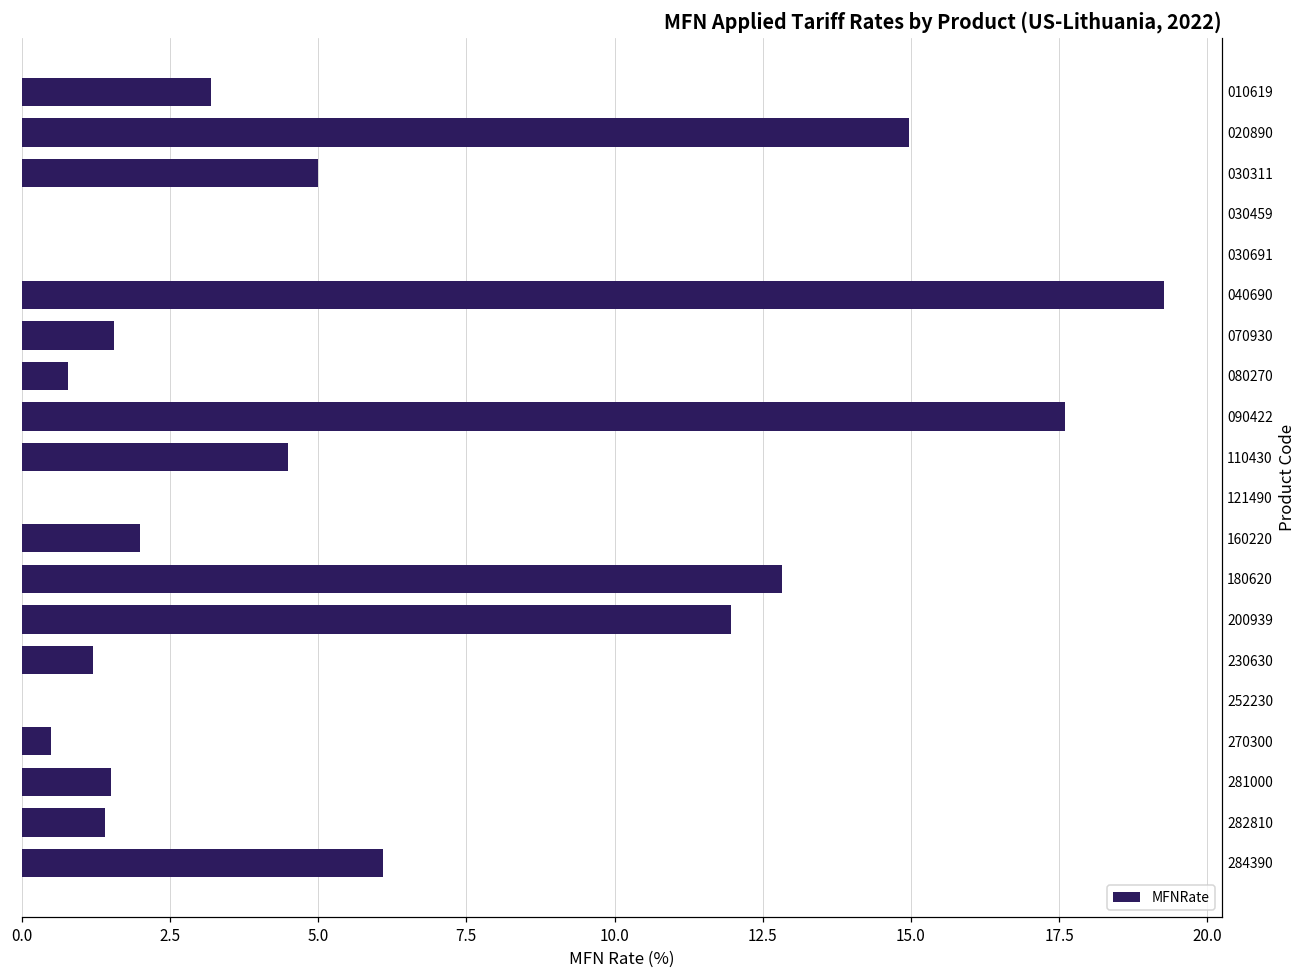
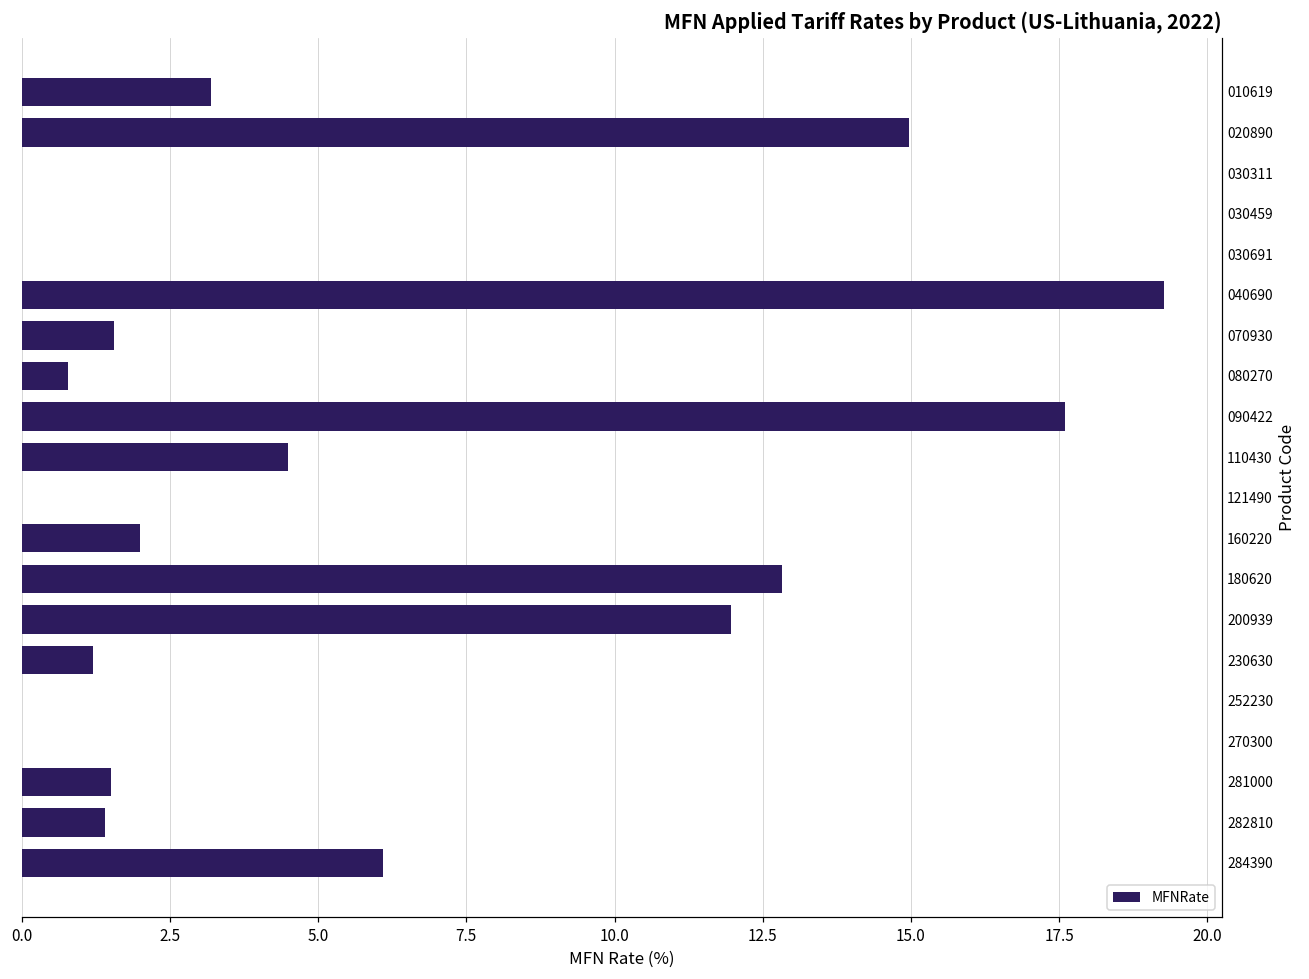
  {
    "010619": 3.2,
    "020890": 15.0,
-   "030311": 5,
+   "030311": 0,
    "030459": 0.0,
    "030691": 0.0,
    "040690": 19.3,
    "070930": 1.6,
    "080270": 0.8,
    "090422": 17.6,
    "110430": 4.5,
    "121490": 0.0,
    "160220": 2.0,
    "180620": 12.8,
    "200939": 12.0,
    "230630": 1.2,
    "252230": 0.0,
-   "270300": 0.5,
+   "270300": 0.0,
    "281000": 1.5,
    "282810": 1.4,
    "284390": 6.1
  }
